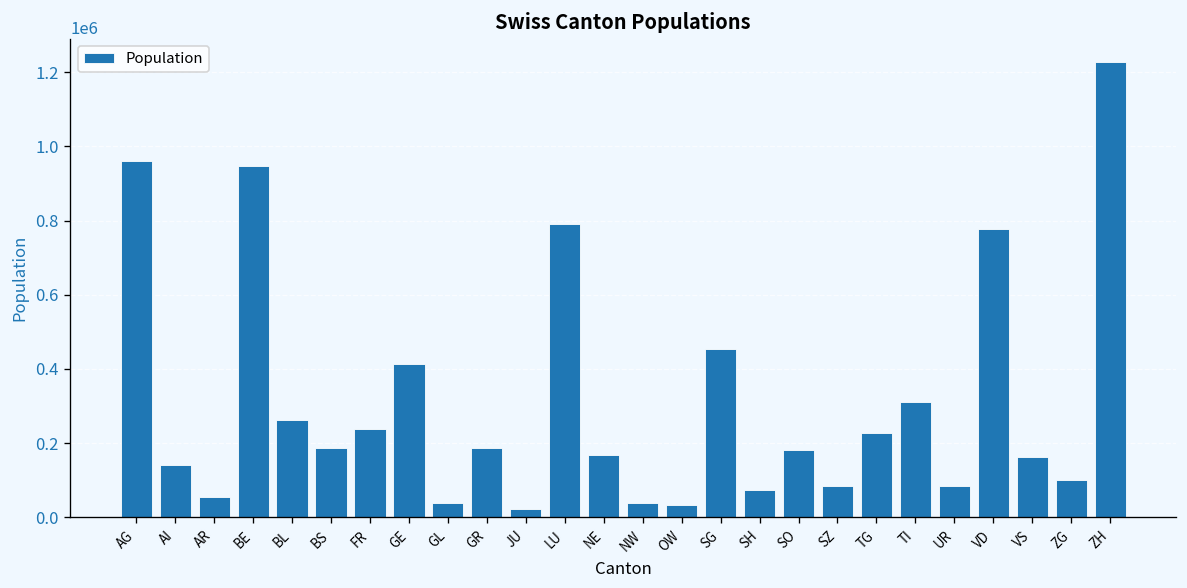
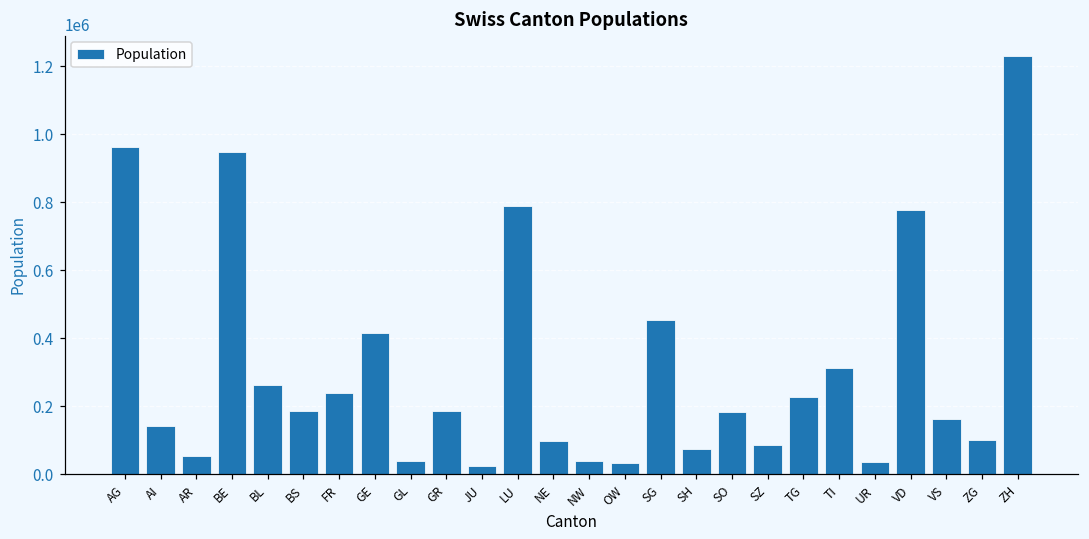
  {
    "AG": 960000,
    "AI": 140000,
    "AR": 50000,
    "BE": 950000,
    "BL": 260000,
    "BS": 190000,
    "FR": 240000,
    "GE": 410000,
    "GL": 40000,
    "GR": 190000,
    "JU": 20000,
    "LU": 790000,
-   "NE": 170000,
+   "NE": 100000,
    "NW": 40000,
    "OW": 30000,
    "SG": 450000,
    "SH": 70000,
    "SO": 180000,
    "SZ": 80000,
    "TG": 230000,
    "TI": 310000,
-   "UR": 80000,
+   "UR": 40000,
    "VD": 780000,
    "VS": 160000,
    "ZG": 100000,
    "ZH": 1230000
  }
